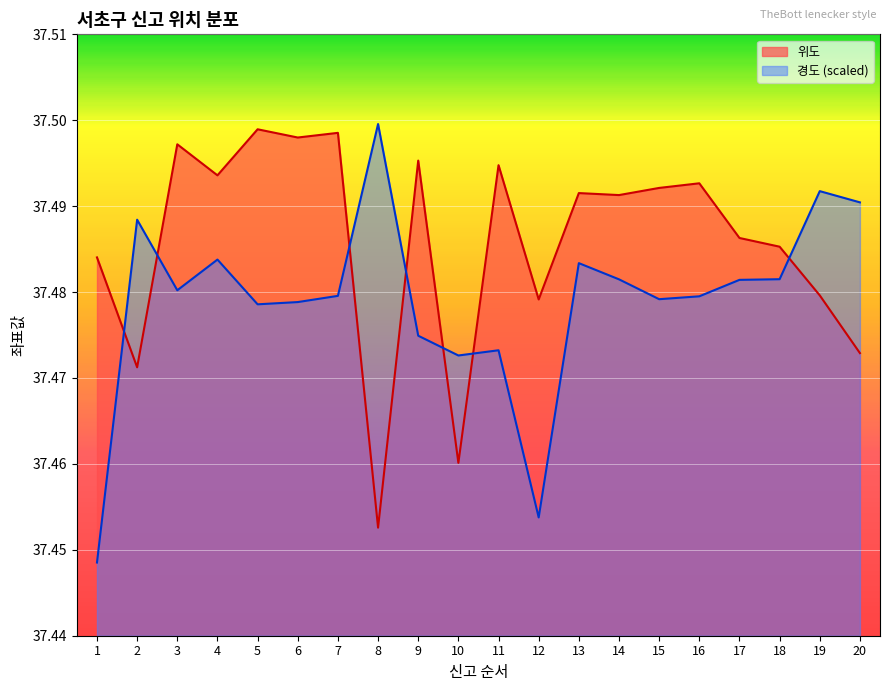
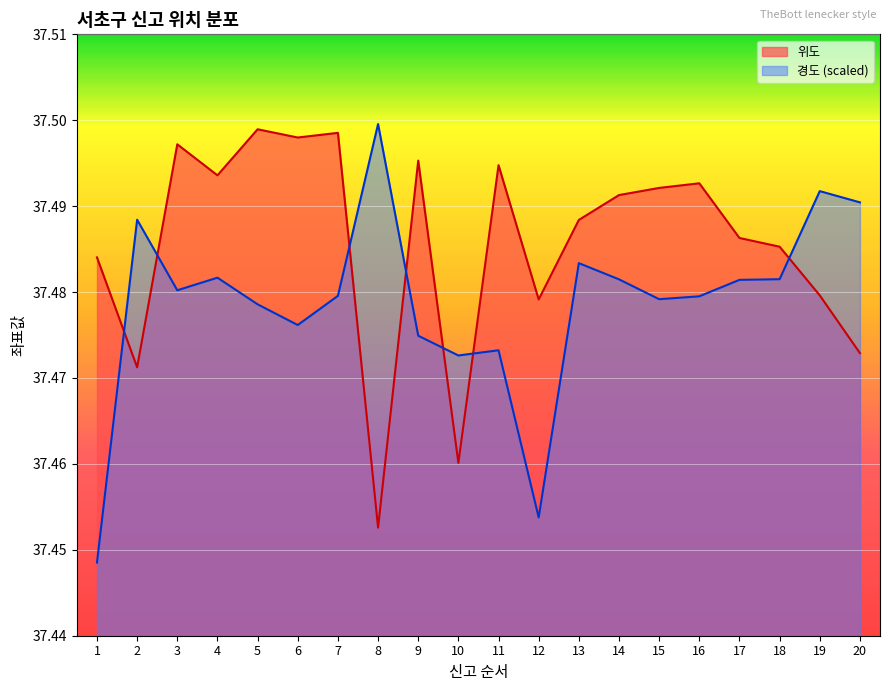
  {
    "위도": {
      "1": 37.484,
      "2": 37.471,
      "3": 37.497,
      "4": 37.494,
      "5": 37.499,
      "6": 37.498,
      "7": 37.499,
      "8": 37.453,
      "9": 37.495,
      "10": 37.460,
      "11": 37.495,
      "12": 37.479,
-     "13": 37.492,
+     "13": 37.488,
      "14": 37.491,
      "15": 37.492,
      "16": 37.493,
      "17": 37.486,
      "18": 37.485,
      "19": 37.480,
      "20": 37.473
    },
    "경도 (scaled)": {
      "1": 37.449,
      "2": 37.488,
      "3": 37.480,
-     "4": 37.484,
+     "4": 37.482,
      "5": 37.479,
-     "6": 37.479,
+     "6": 37.476,
      "7": 37.480,
      "8": 37.500,
      "9": 37.475,
      "10": 37.473,
      "11": 37.473,
      "12": 37.454,
      "13": 37.483,
      "14": 37.481,
      "15": 37.479,
      "16": 37.480,
      "17": 37.481,
      "18": 37.481,
      "19": 37.492,
      "20": 37.490
    }
  }
